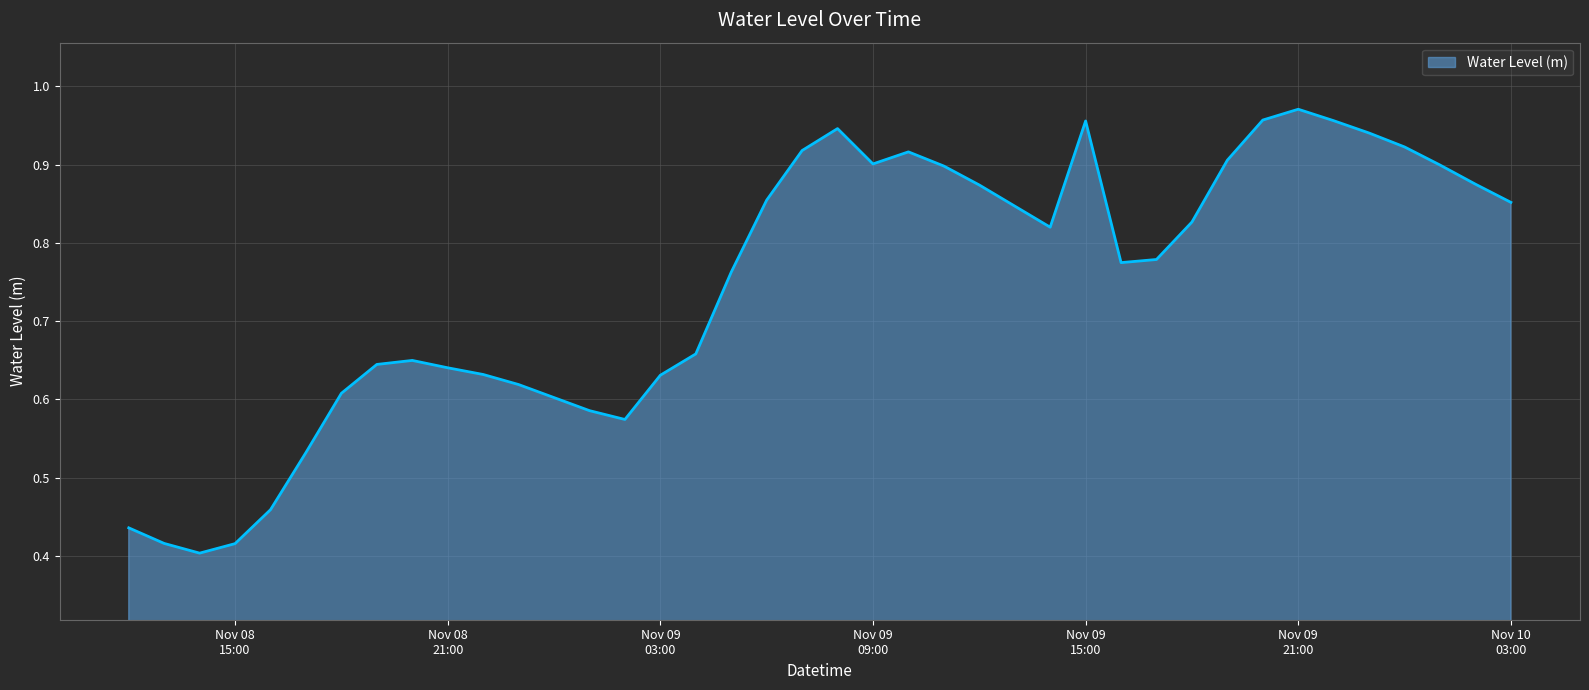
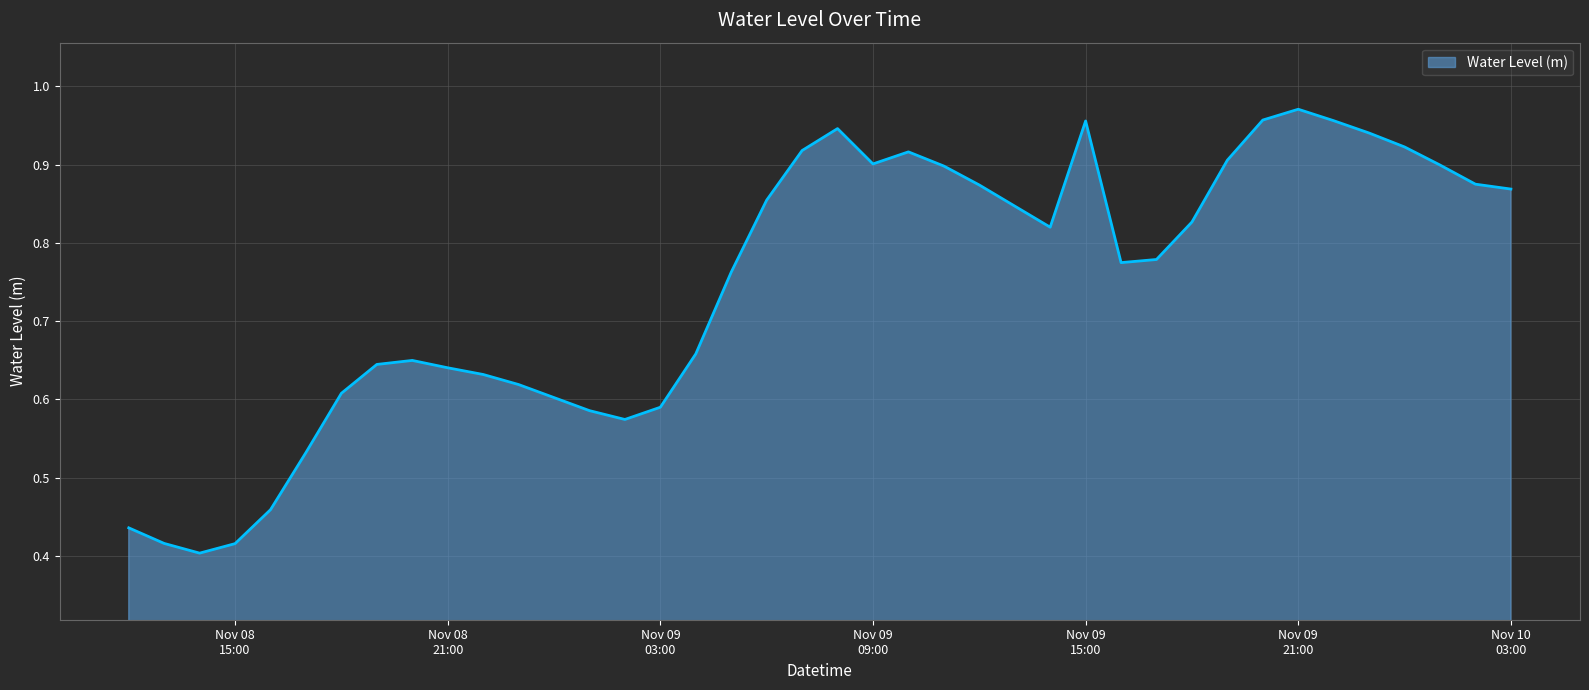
  {
    "Nov 08 15:00": 0.42,
    "Nov 08 21:00": 0.64,
-   "Nov 09 03:00": 0.63,
+   "Nov 09 03:00": 0.59,
    "Nov 09 09:00": 0.90,
    "Nov 09 15:00": 0.96,
    "Nov 09 21:00": 0.97,
-   "Nov 10 03:00": 0.85
+   "Nov 10 03:00": 0.87
  }
